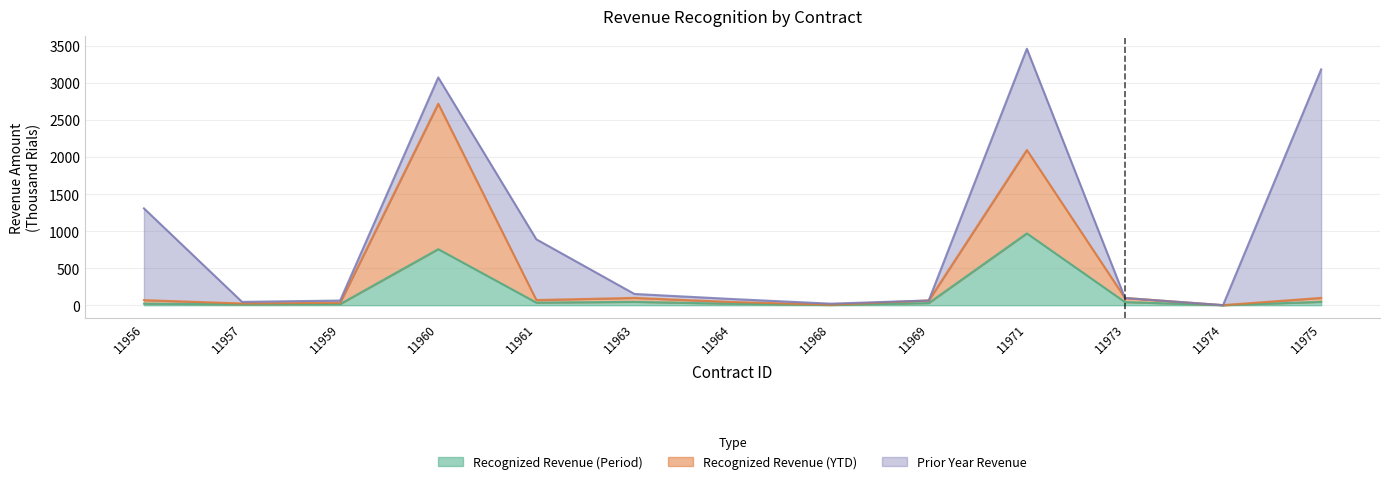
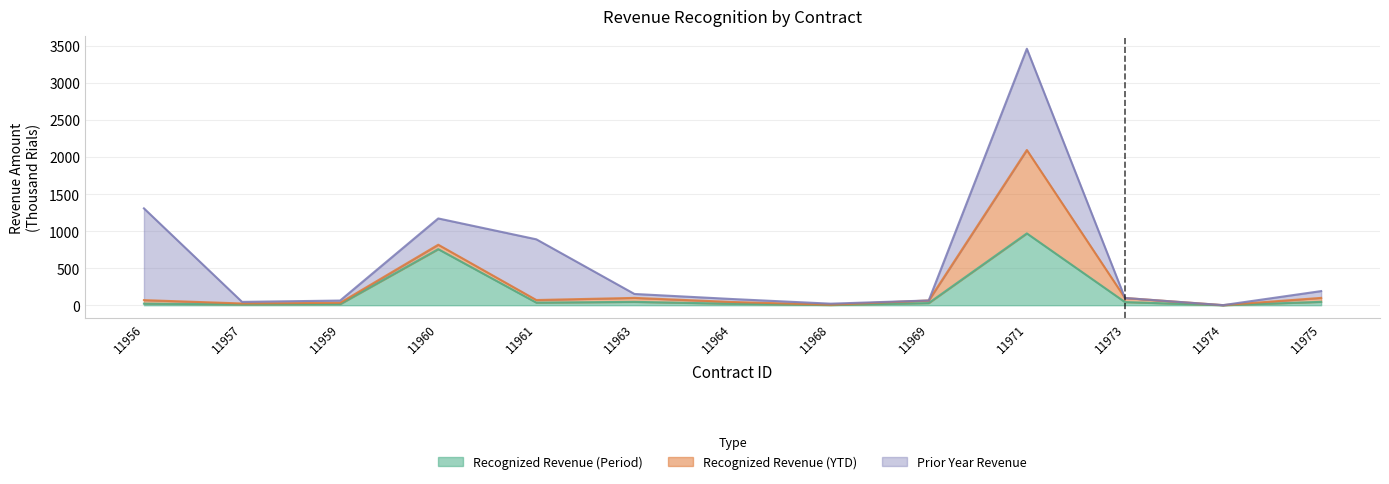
  {
    "Recognized Revenue (Period)": {
      "11956": 0,
      "11960": 800,
      "11961": 0,
      "11963": 0,
      "11969": 0,
      "11971": 1000,
      "11973": 0,
      "11975": 0
    },
    "Recognized Revenue (YTD)": {
      "11956": 0,
-     "11960": 2000,
+     "11960": 100,
      "11961": 0,
      "11963": 100,
      "11971": 1100,
      "11975": 100
    },
    "Prior Year Revenue": {
      "11956": 1200,
      "11960": 400,
      "11961": 800,
      "11963": 100,
      "11964": 0,
      "11971": 1400,
-     "11975": 3100
+     "11975": 100
    }
  }
